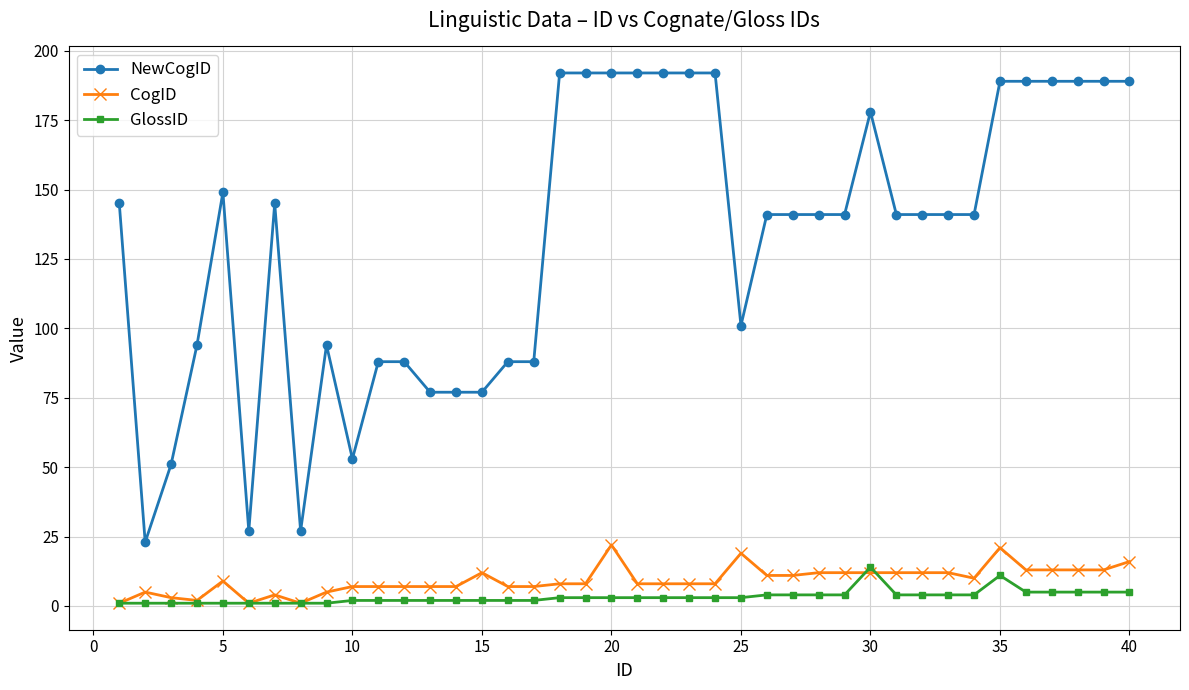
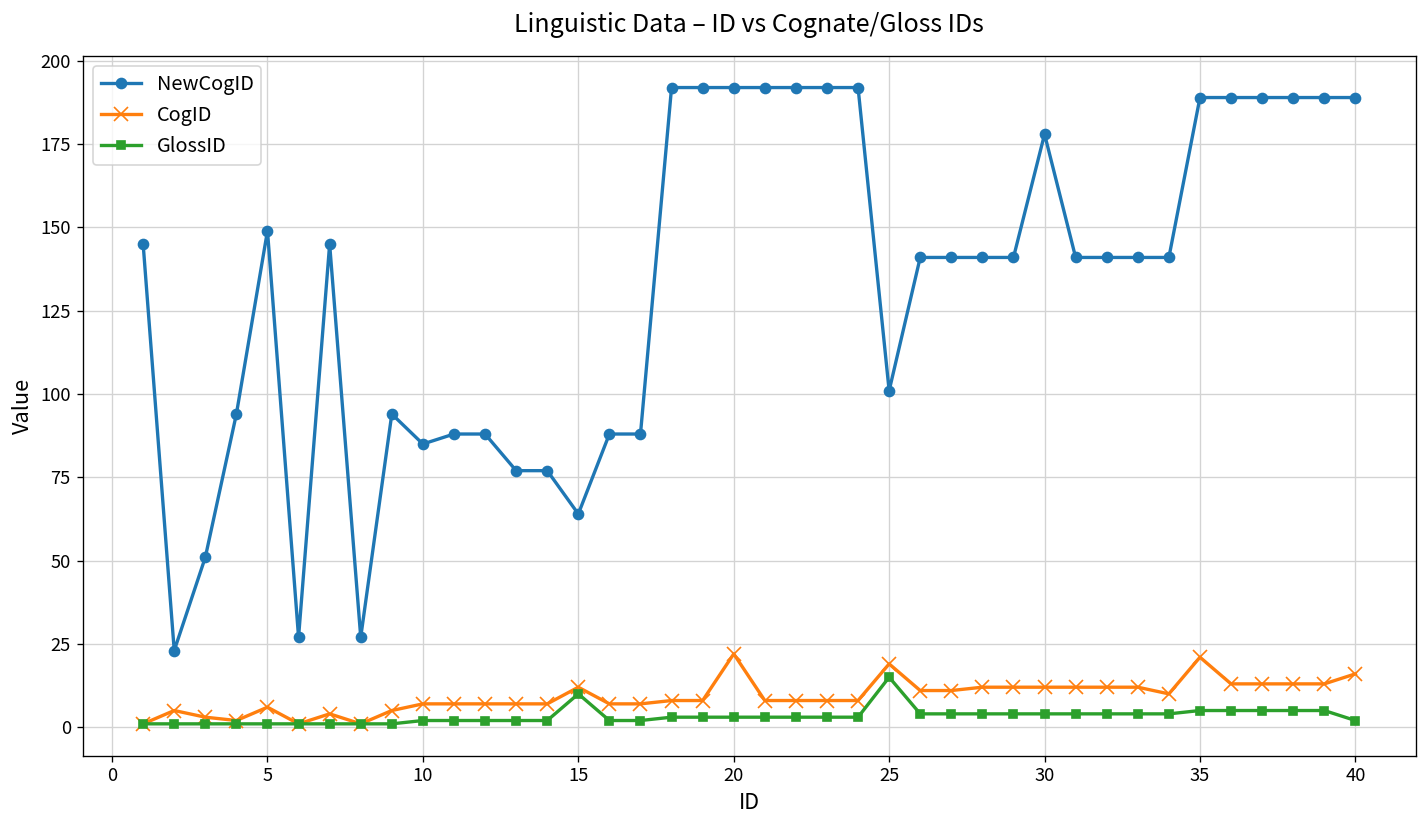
  {
    "NewCogID": {
      "5": 149,
-     "10": 53,
-     "15": 77,
+     "10": 85,
+     "15": 64,
      "20": 192,
      "25": 101,
      "30": 178,
      "35": 189,
      "40": 189
    },
    "CogID": {
-     "5": 9,
+     "5": 6,
      "10": 7,
      "15": 12,
      "20": 22,
      "25": 19,
      "30": 12,
      "35": 21,
      "40": 16
    },
    "GlossID": {
      "5": 1,
      "10": 2,
-     "15": 2,
+     "15": 10,
      "20": 3,
-     "25": 3,
-     "30": 14,
-     "35": 11,
-     "40": 5
+     "25": 15,
+     "30": 4,
+     "35": 5,
+     "40": 2
    }
  }
